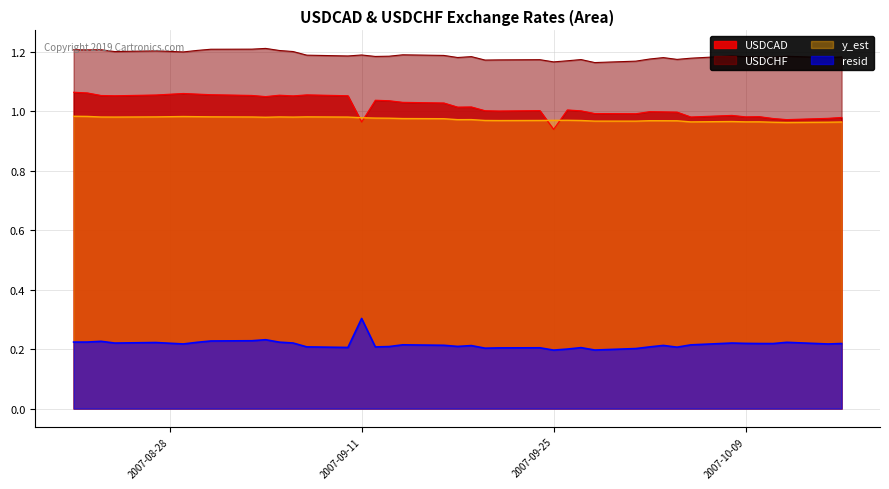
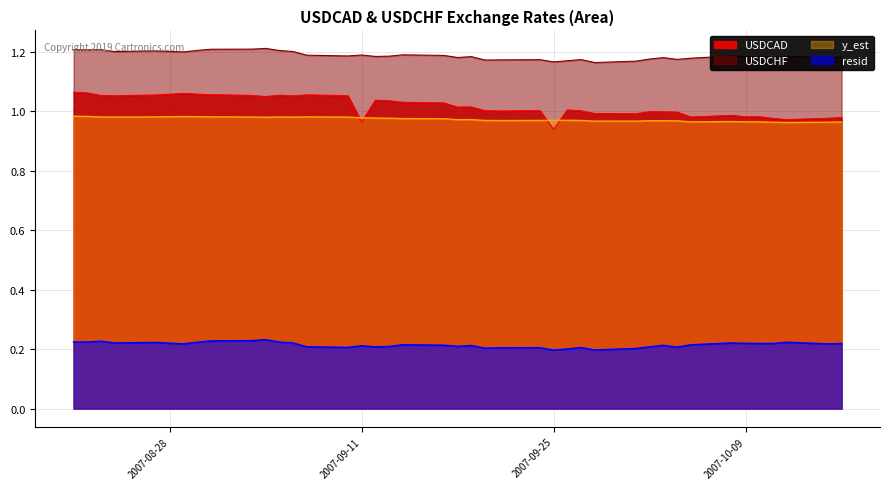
  {
    "USDCAD": {
      "2007-09-11": 0.96,
      "2007-09-25": 0.94,
      "2007-10-09": 0.98
    },
    "USDCHF": {
      "2007-09-11": 1.19,
      "2007-09-25": 1.17
    },
    "y_est": {
      "2007-09-11": 0.98,
      "2007-09-25": 0.97,
      "2007-10-09": 0.96
    },
    "resid": {
-     "2007-09-11": 0.30,
+     "2007-09-11": 0.21,
      "2007-09-25": 0.20,
      "2007-10-09": 0.22
    }
  }
